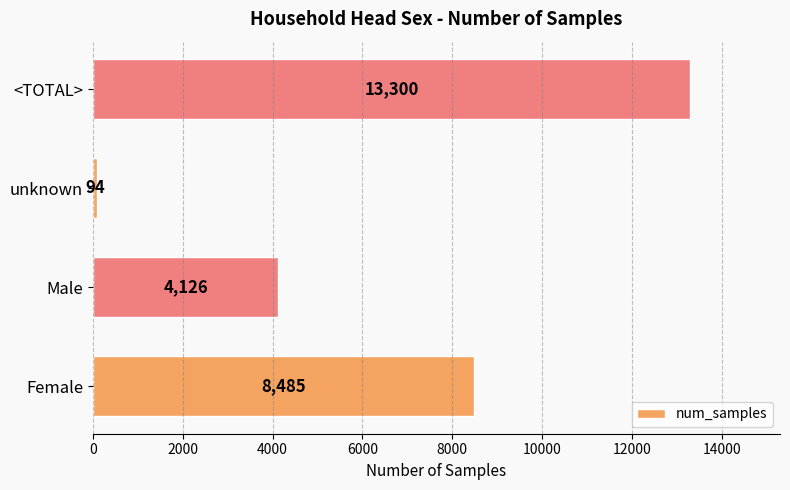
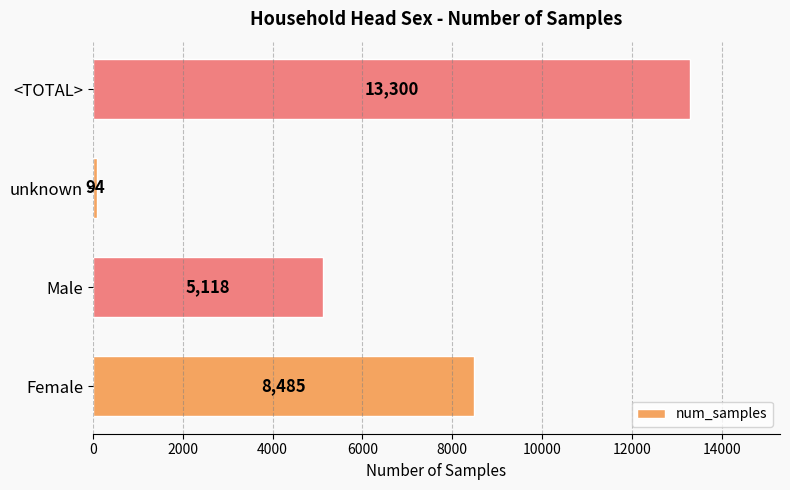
  {
    "<TOTAL>": "13,300",
    "unknown": "94",
-   "Male": "4,126",
+   "Male": "5,118",
    "Female": "8,485"
  }
